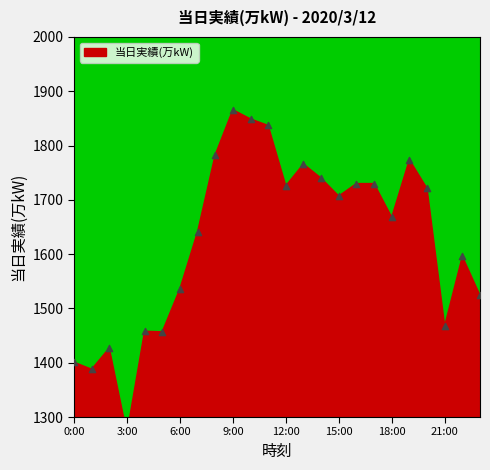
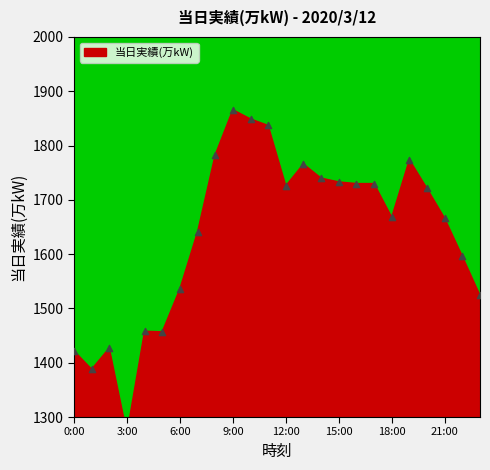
  {
-   "0:00": 1400,
+   "0:00": 1420,
    "6:00": 1540,
    "9:00": 1870,
    "12:00": 1730,
-   "15:00": 1710,
+   "15:00": 1730,
    "18:00": 1670,
-   "21:00": 1470
+   "21:00": 1670
  }
